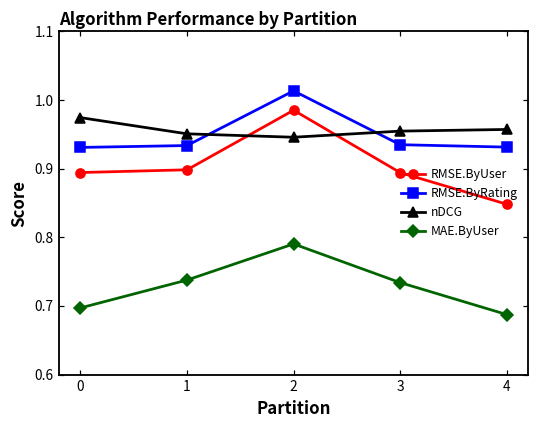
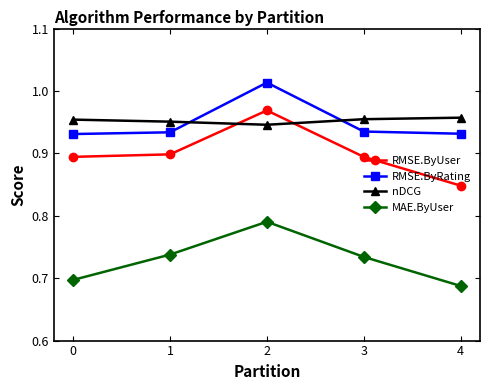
  {
    "RMSE.ByUser": {
      "0": 0.89,
      "1": 0.90,
-     "2": 0.99,
+     "2": 0.97,
      "3": 0.89,
      "4": 0.85
    },
    "RMSE.ByRating": {
      "0": 0.93,
      "1": 0.93,
      "2": 1.01,
      "3": 0.93,
      "4": 0.93
    },
    "nDCG": {
-     "0": 0.97,
+     "0": 0.95,
      "1": 0.95,
      "2": 0.95,
      "3": 0.95,
      "4": 0.96
    },
    "MAE.ByUser": {
      "0": 0.70,
      "1": 0.74,
      "2": 0.79,
      "3": 0.73,
      "4": 0.69
    }
  }
